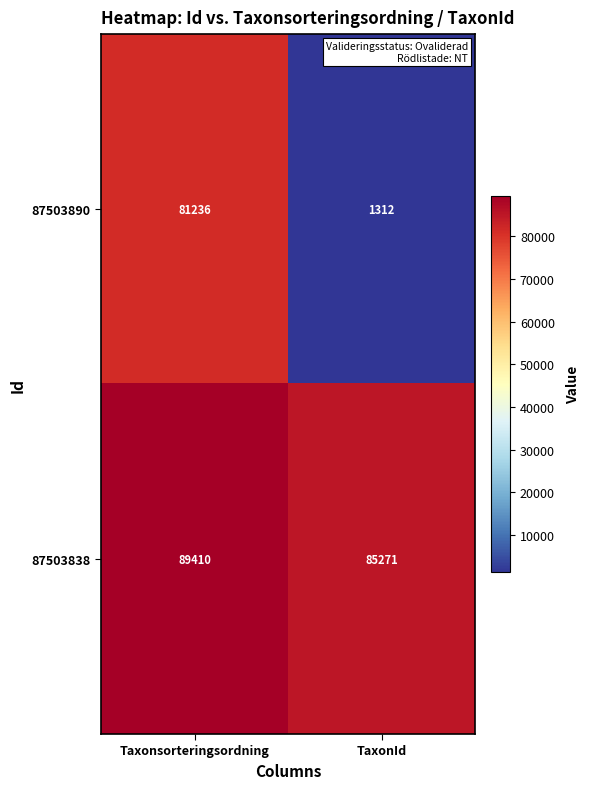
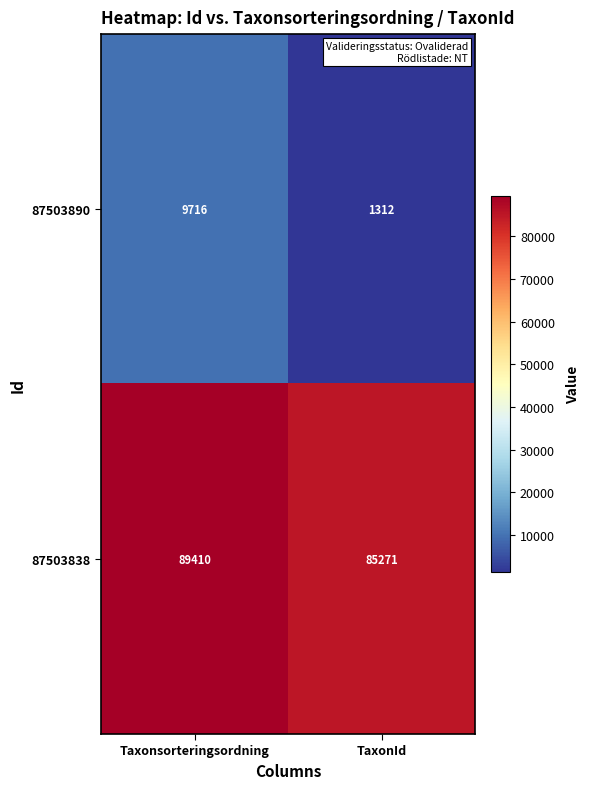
  {
    "87503890": {
-     "Taxonsorteringsordning": 81236,
+     "Taxonsorteringsordning": 9716,
      "TaxonId": 1312
    },
    "87503838": {
      "Taxonsorteringsordning": 89410,
      "TaxonId": 85271
    }
  }
